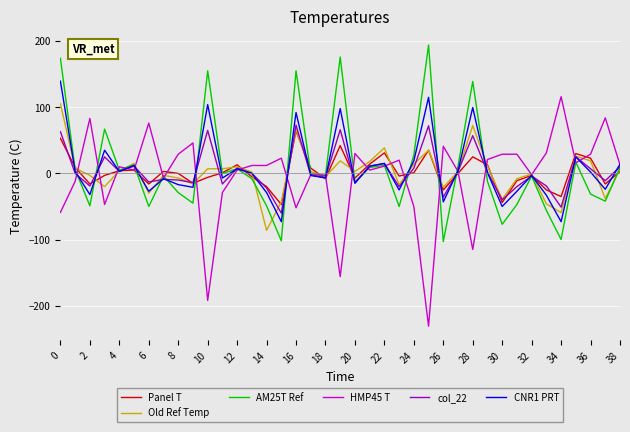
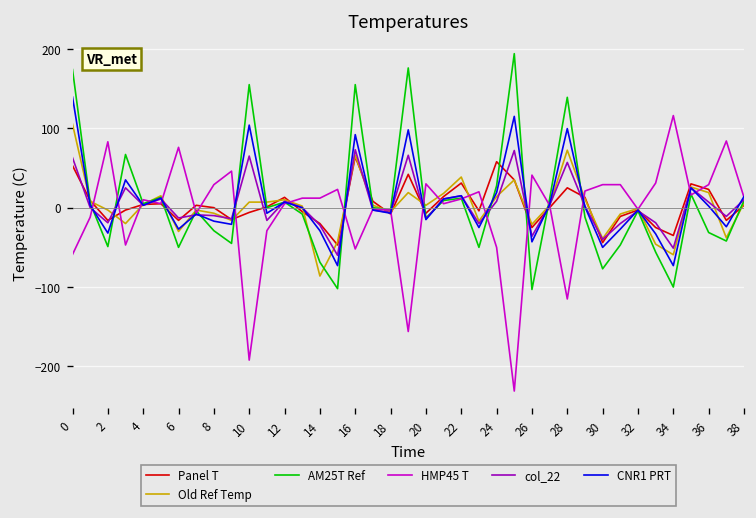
  {
    "Panel T": {
      "0": 50,
      "8": 0,
      "10": -10,
      "20": -10,
      "22": 30,
-     "24": 0,
+     "24": 60,
      "26": -30,
      "28": 30,
      "30": -40,
      "34": -40,
      "36": 20
    },
    "Old Ref Temp": {
      "0": 110,
      "2": 0,
      "10": 10,
      "14": -90,
      "20": 0,
      "22": 40,
      "24": 10,
      "26": -20,
      "28": 70,
      "34": -60,
      "36": 20
    },
    "AM25T Ref": {
      "0": 170,
      "2": -50,
      "6": -50,
      "8": -30,
      "10": 160,
-     "14": -50,
+     "14": -70,
      "16": 160,
      "24": 30,
      "26": -100,
      "28": 140,
      "30": -80,
      "34": -100,
      "36": -30
    },
    "CNR1 PRT": {
      "0": 140,
      "2": -30,
      "8": -20,
      "10": 100,
      "14": -30,
      "16": 90,
      "24": 20,
      "26": -40,
      "28": 100,
      "30": -50,
      "34": -70,
      "36": 0
    }
  }
